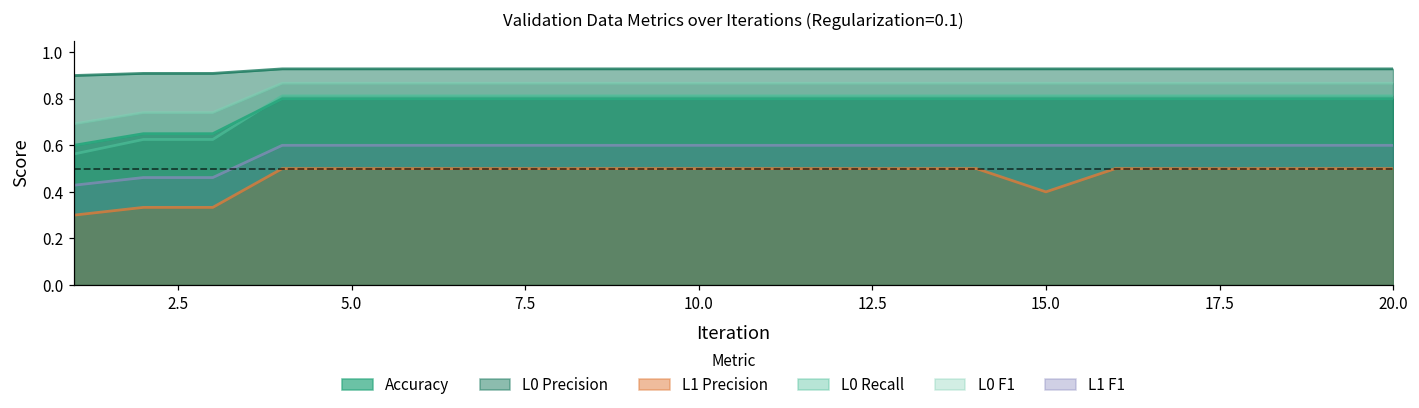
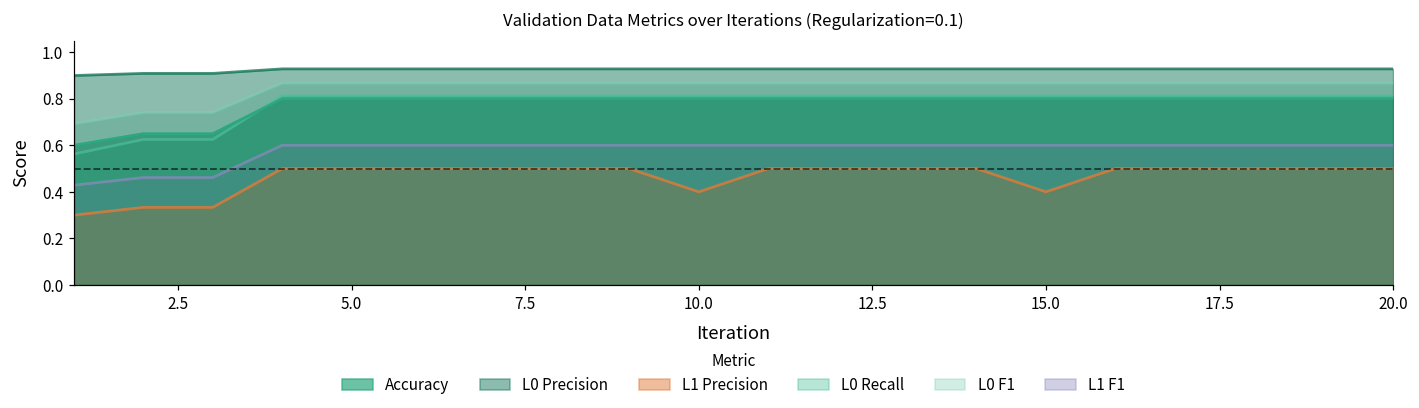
  {
    "L1 Precision": {
      "5.0": 0.5,
-     "10.0": 0.5,
+     "10.0": 0.4,
      "15.0": 0.4,
      "20.0": 0.5
    }
  }
